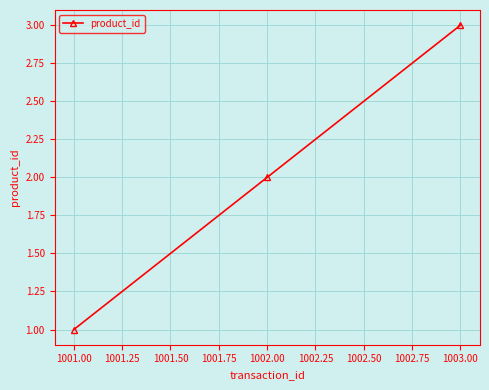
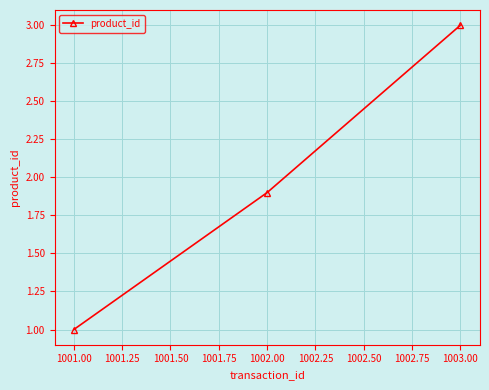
  {
    "1001.00": 1.0,
-   "1002.00": 2.0,
+   "1002.00": 1.9,
    "1003.00": 3.0
  }
